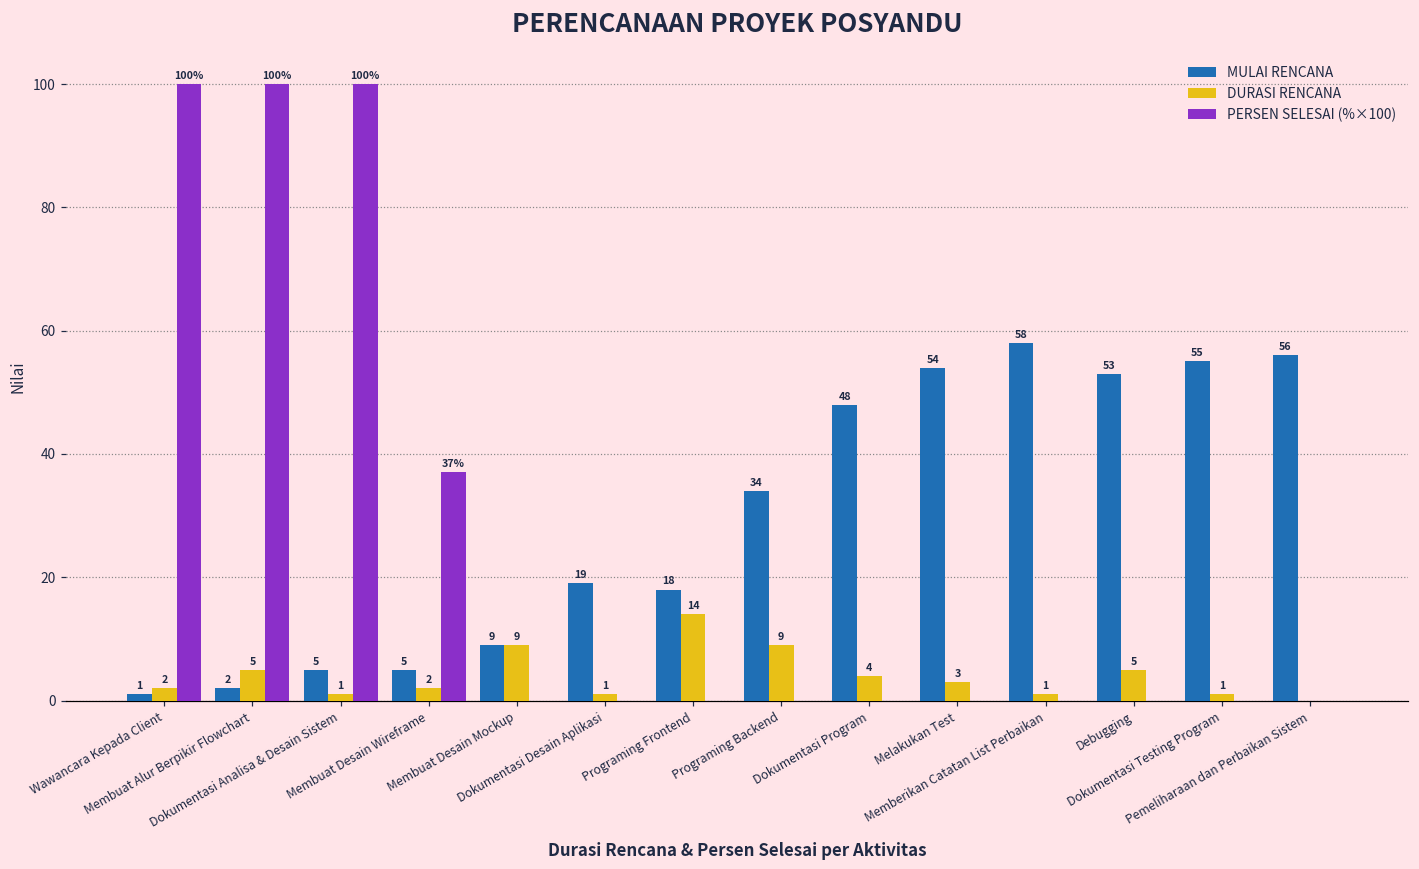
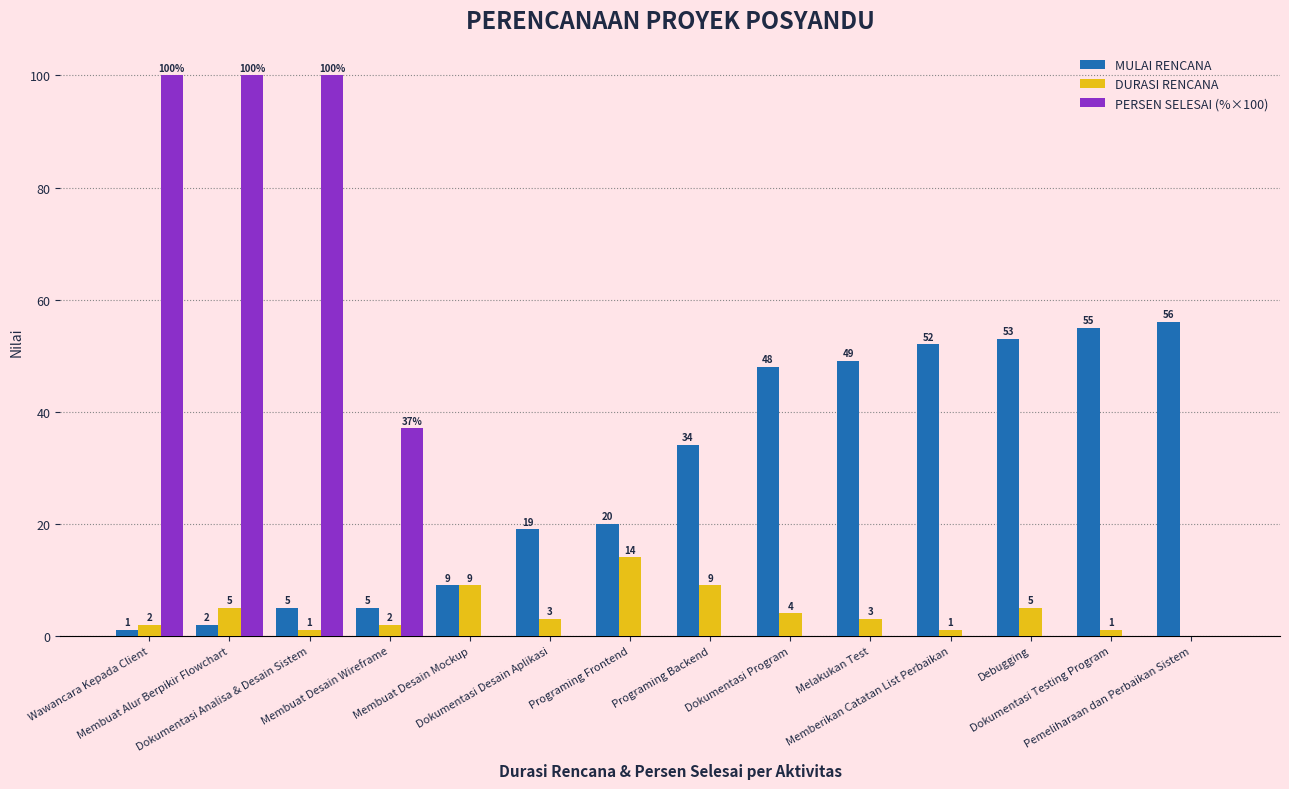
  {
    "MULAI RENCANA": {
      "Wawancara Kepada Client": "1",
      "Membuat Alur Berpikir Flowchart": "2",
      "Dokumentasi Analisa & Desain Sistem": "5",
      "Membuat Desain Wireframe": "5",
      "Membuat Desain Mockup": "9",
      "Dokumentasi Desain Aplikasi": "19",
-     "Programing Frontend": "18",
+     "Programing Frontend": "20",
      "Programing Backend": "34",
      "Dokumentasi Program": "48",
-     "Melakukan Test": "54",
-     "Memberikan Catatan List Perbaikan": "58",
+     "Melakukan Test": "49",
+     "Memberikan Catatan List Perbaikan": "52",
      "Debugging": "53",
      "Dokumentasi Testing Program": "55",
      "Pemeliharaan dan Perbaikan Sistem": "56"
    },
    "DURASI RENCANA": {
      "Wawancara Kepada Client": "2",
      "Membuat Alur Berpikir Flowchart": "5",
      "Dokumentasi Analisa & Desain Sistem": "1",
      "Membuat Desain Wireframe": "2",
      "Membuat Desain Mockup": "9",
-     "Dokumentasi Desain Aplikasi": "1",
+     "Dokumentasi Desain Aplikasi": "3",
      "Programing Frontend": "14",
      "Programing Backend": "9",
      "Dokumentasi Program": "4",
      "Melakukan Test": "3",
      "Memberikan Catatan List Perbaikan": "1",
      "Debugging": "5",
      "Dokumentasi Testing Program": "1"
    },
    "PERSEN SELESAI (%×100)": {
      "Wawancara Kepada Client": "100%",
      "Membuat Alur Berpikir Flowchart": "100%",
      "Dokumentasi Analisa & Desain Sistem": "100%",
      "Membuat Desain Wireframe": "37%"
    }
  }
